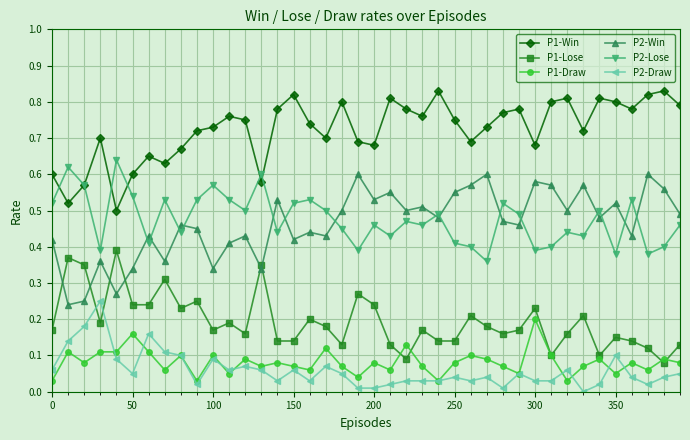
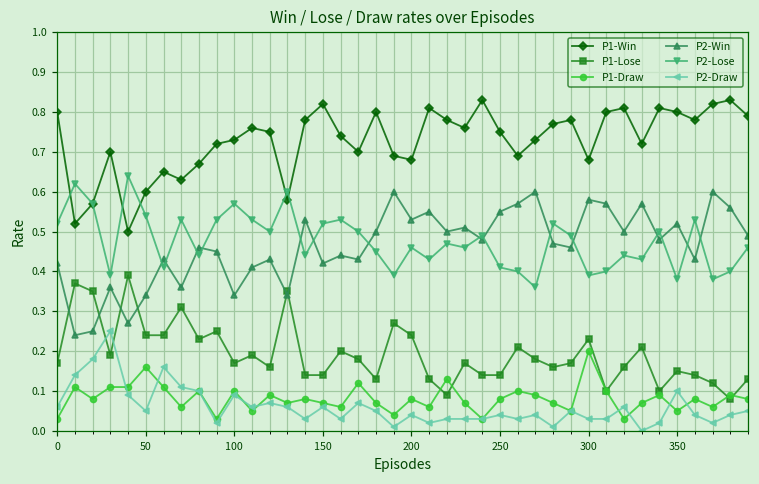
  {
    "P1-Win": {
-     "0": 0.6,
+     "0": 0.8,
      "50": 0.6,
      "100": 0.73,
      "150": 0.82,
      "200": 0.68,
      "250": 0.75,
      "300": 0.68,
      "350": 0.8
    },
    "P1-Draw": {
      "0": 0.03,
      "50": 0.16,
      "100": 0.10,
      "150": 0.07,
      "200": 0.08,
      "250": 0.08,
      "300": 0.20,
      "350": 0.05
    },
    "P2-Draw": {
      "0": 0.06,
      "50": 0.05,
      "100": 0.09,
      "150": 0.06,
-     "200": 0.01,
+     "200": 0.04,
      "250": 0.04,
      "300": 0.03,
      "350": 0.10
    }
  }
